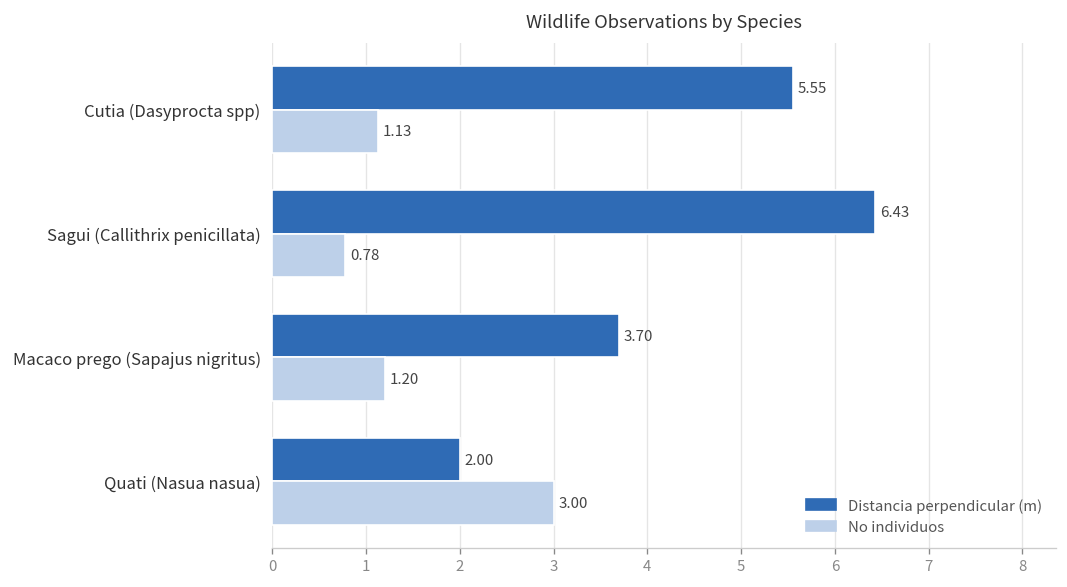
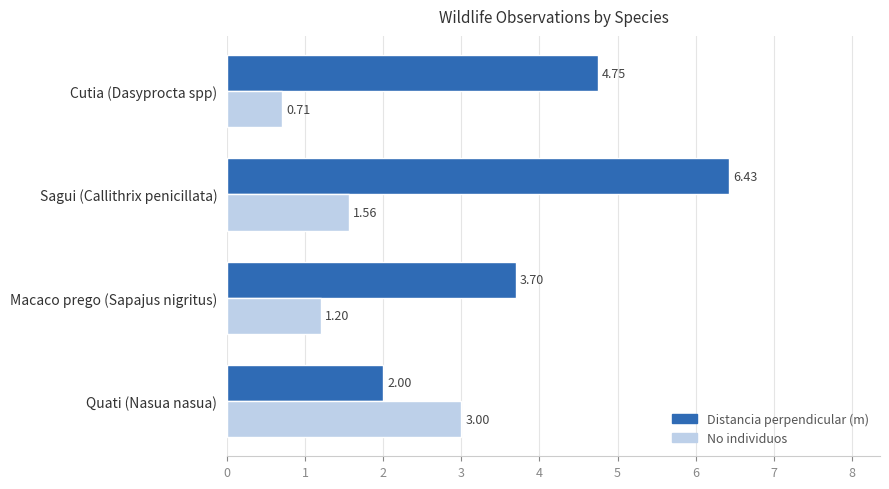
  {
    "Distancia perpendicular (m)": {
-     "Cutia (Dasyprocta spp)": 5.55,
+     "Cutia (Dasyprocta spp)": 4.75,
      "Sagui (Callithrix penicillata)": 6.43,
      "Macaco prego (Sapajus nigritus)": 3.70,
      "Quati (Nasua nasua)": 2.00
    },
    "No individuos": {
-     "Cutia (Dasyprocta spp)": 1.13,
-     "Sagui (Callithrix penicillata)": 0.78,
+     "Cutia (Dasyprocta spp)": 0.71,
+     "Sagui (Callithrix penicillata)": 1.56,
      "Macaco prego (Sapajus nigritus)": 1.20,
      "Quati (Nasua nasua)": 3.00
    }
  }
